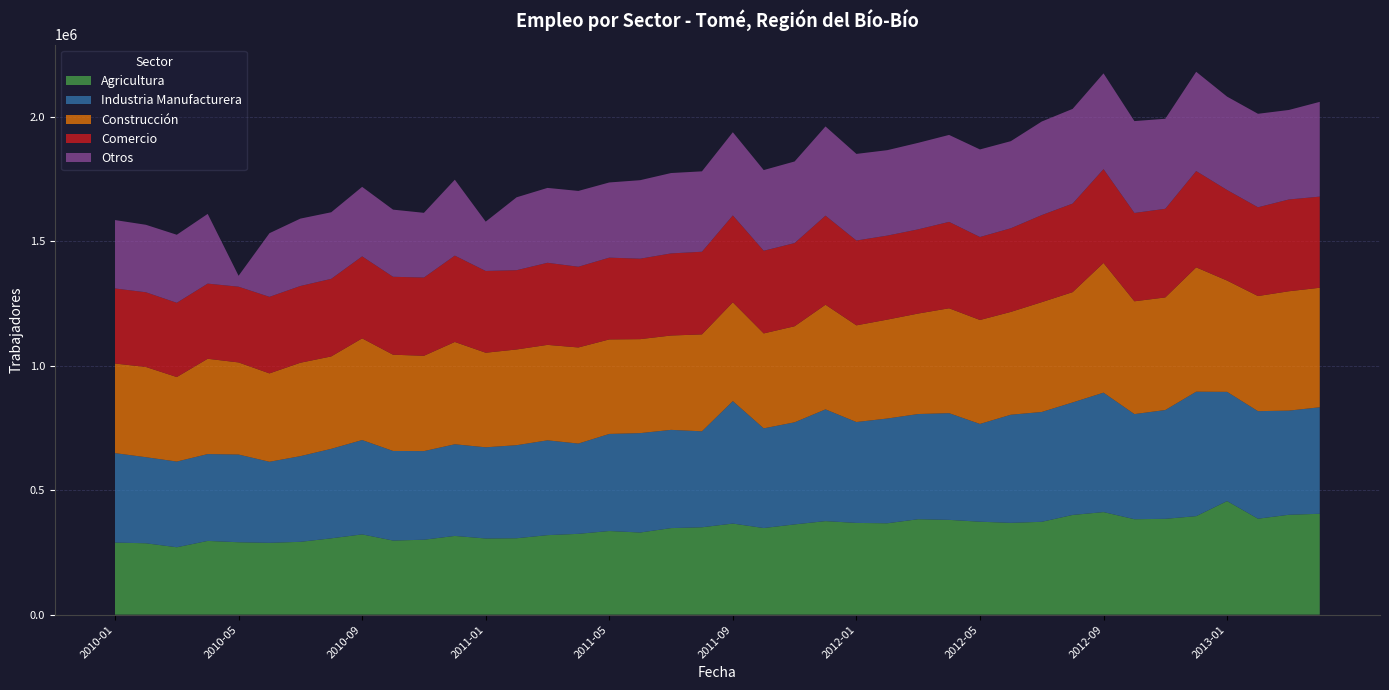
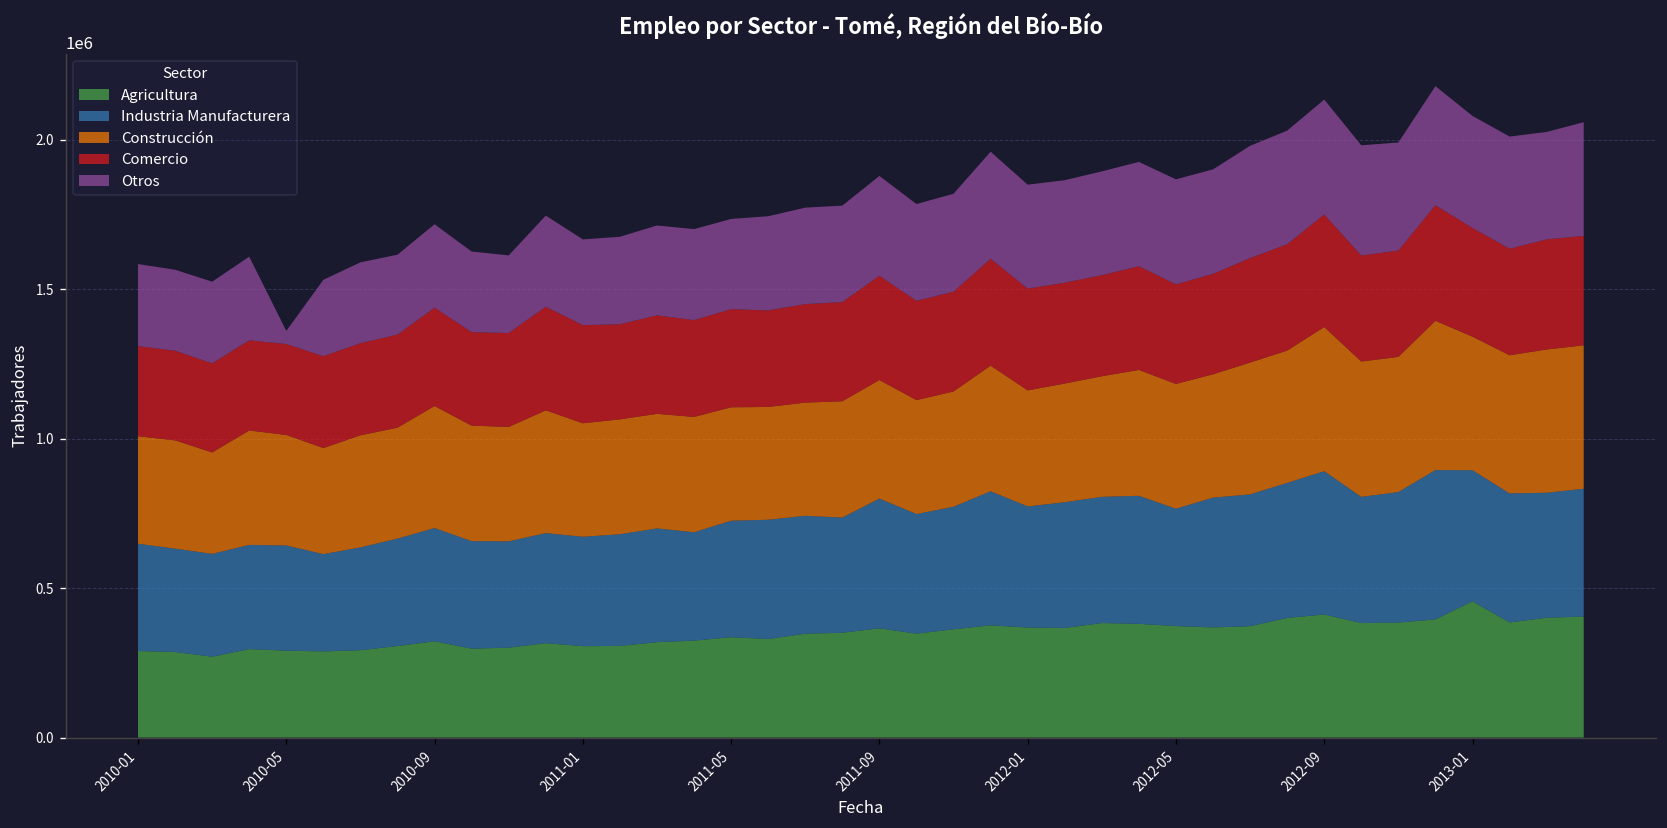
  {
    "Agricultura": {
      "2010-01": 290000,
      "2010-05": 290000,
      "2010-09": 320000,
      "2011-01": 310000,
      "2011-05": 340000,
      "2011-09": 370000,
      "2012-01": 370000,
      "2012-05": 370000,
      "2012-09": 410000,
      "2013-01": 460000
    },
    "Industria Manufacturera": {
      "2010-01": 360000,
      "2010-05": 350000,
      "2010-09": 380000,
      "2011-01": 370000,
      "2011-05": 390000,
-     "2011-09": 490000,
+     "2011-09": 430000,
      "2012-01": 410000,
      "2012-05": 390000,
      "2012-09": 480000,
      "2013-01": 440000
    },
    "Construcción": {
      "2010-01": 360000,
      "2010-05": 370000,
      "2010-09": 410000,
      "2011-01": 380000,
      "2011-05": 380000,
      "2011-09": 400000,
      "2012-01": 390000,
      "2012-05": 420000,
-     "2012-09": 520000,
+     "2012-09": 480000,
      "2013-01": 450000
    },
    "Comercio": {
      "2010-01": 300000,
      "2010-05": 300000,
      "2010-09": 330000,
      "2011-01": 330000,
      "2011-05": 330000,
      "2011-09": 350000,
      "2012-01": 340000,
      "2012-05": 330000,
      "2012-09": 380000,
      "2013-01": 360000
    },
    "Otros": {
      "2010-01": 270000,
      "2010-05": 40000,
      "2010-09": 280000,
-     "2011-01": 200000,
+     "2011-01": 290000,
      "2011-05": 300000,
      "2011-09": 330000,
      "2012-01": 350000,
      "2012-05": 350000,
      "2012-09": 380000,
      "2013-01": 370000
    }
  }
